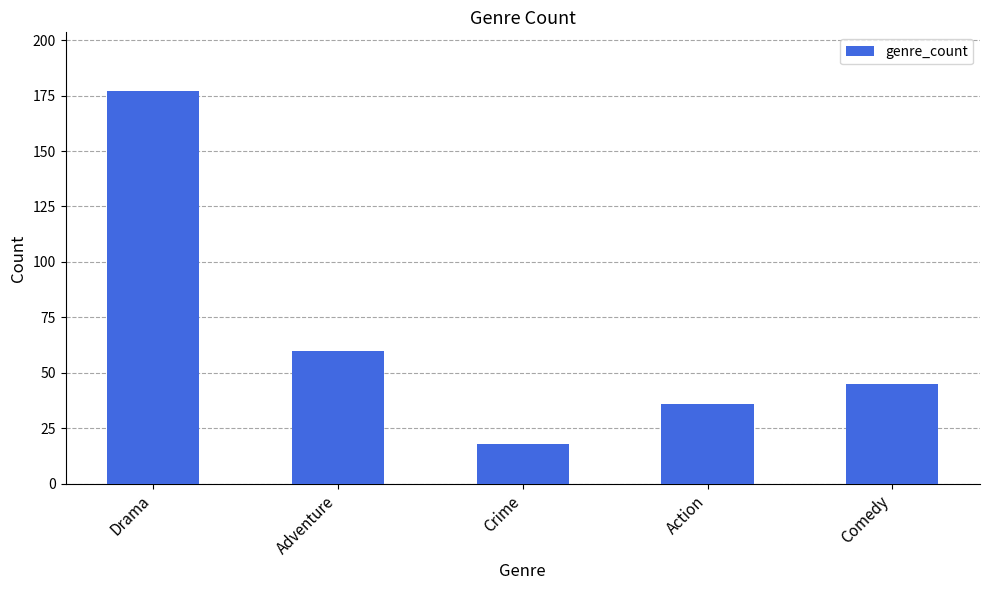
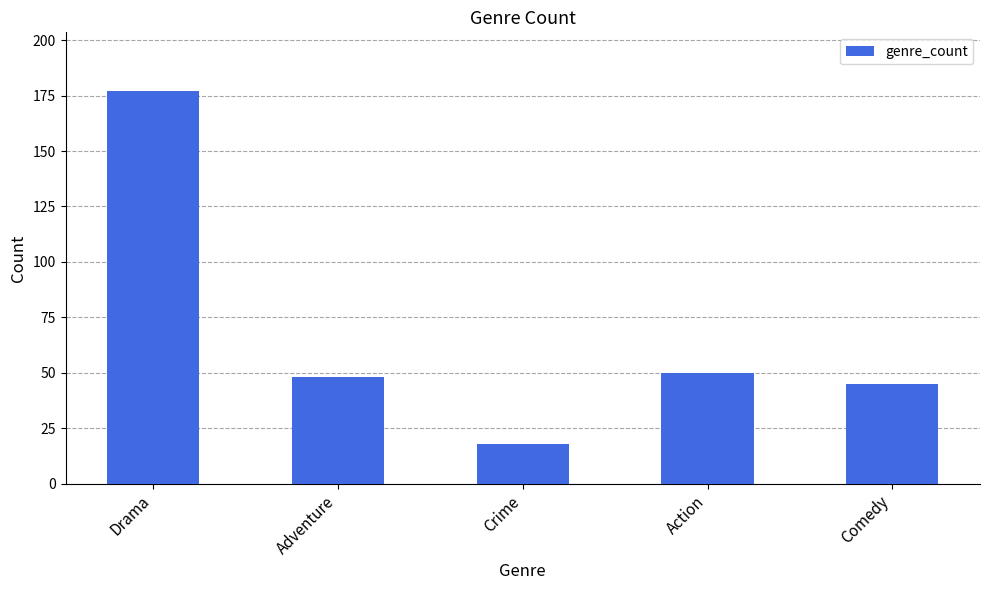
  {
    "Drama": 177,
-   "Adventure": 60,
+   "Adventure": 48,
    "Crime": 18,
-   "Action": 36,
+   "Action": 50,
    "Comedy": 45
  }
